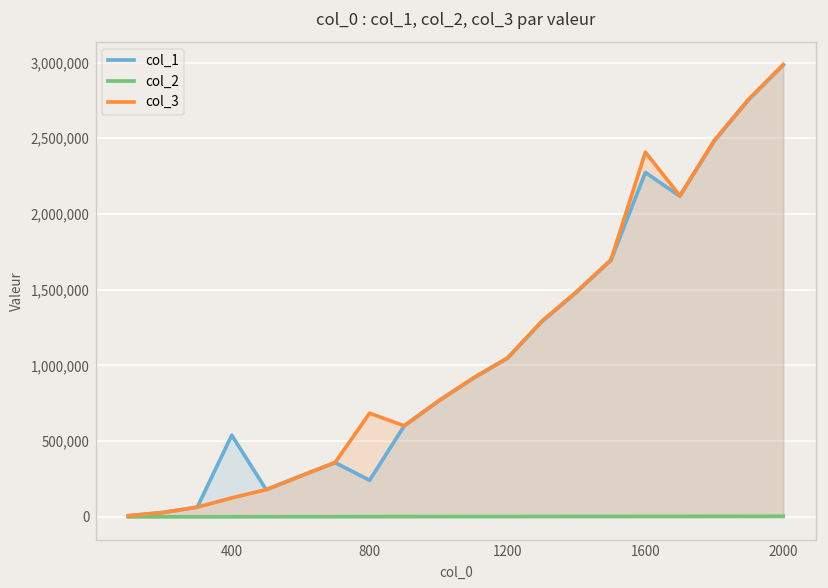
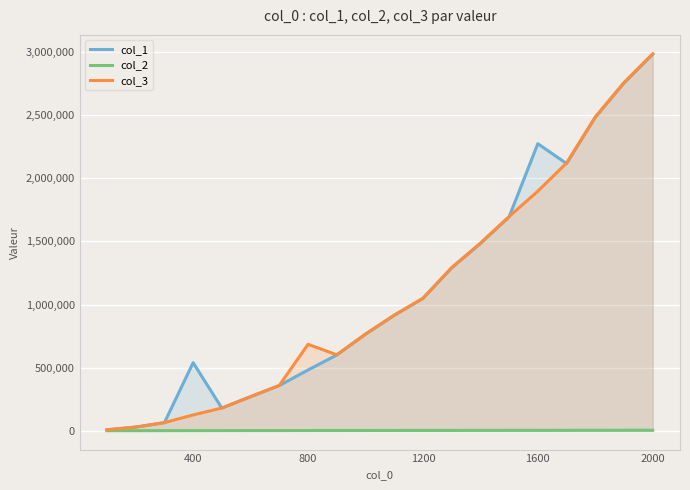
  {
    "col_1": {
      "400": "540,000",
-     "800": "240,000",
+     "800": "480,000",
      "1600": "2,270,000"
    },
    "col_2": {
      "400": "0",
      "800": "0",
      "1200": "0",
      "1600": "0",
      "2000": "0"
    },
    "col_3": {
      "400": "130,000",
      "800": "680,000",
-     "1600": "2,410,000"
+     "1600": "1,900,000"
    }
  }
